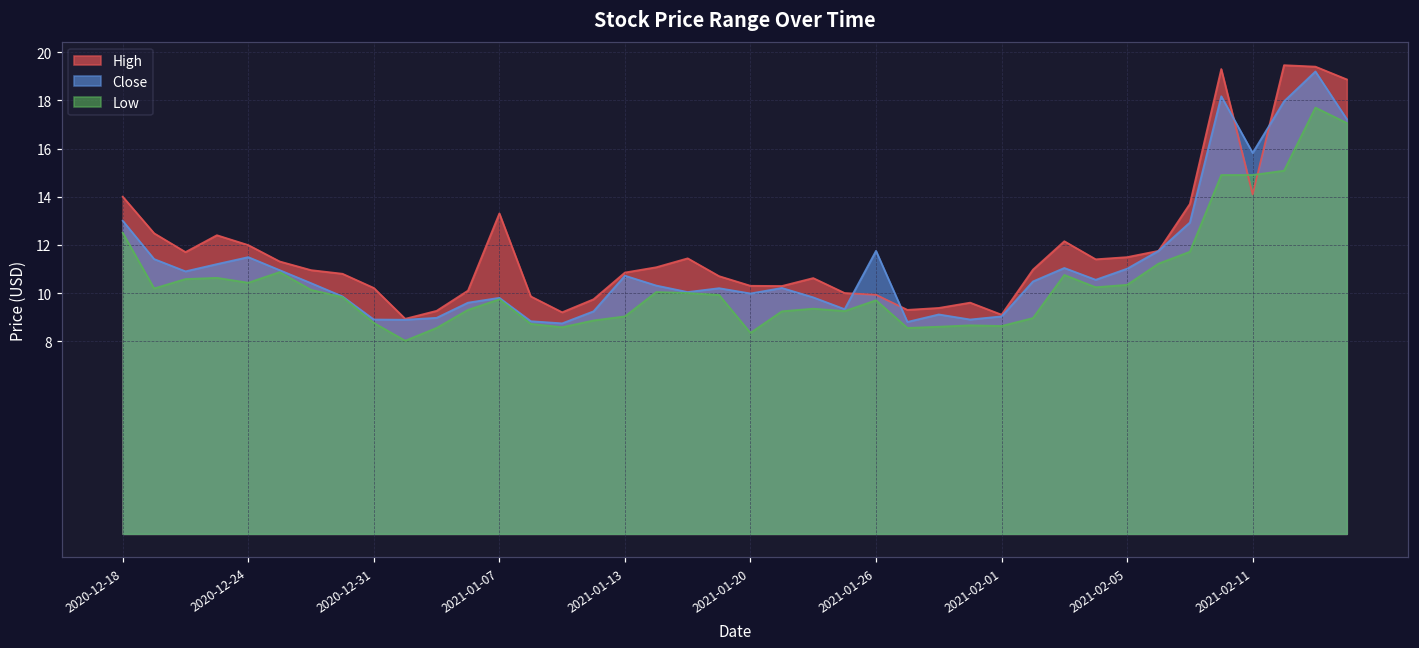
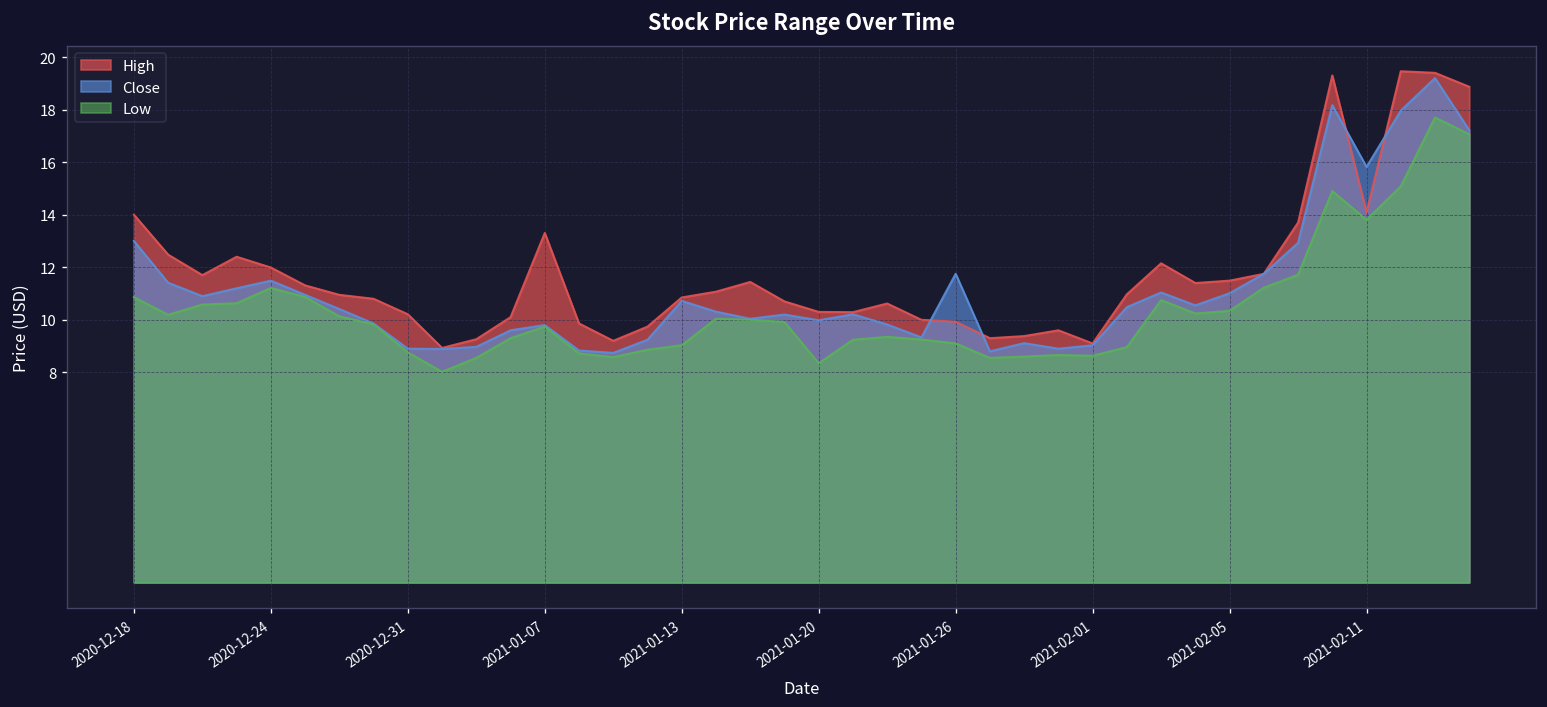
  {
    "High": {
      "2020-12-18": 14.0,
      "2020-12-24": 12.0,
      "2020-12-31": 10.2,
      "2021-01-07": 13.3,
      "2021-01-13": 10.9,
      "2021-01-20": 10.3,
      "2021-01-26": 9.9,
      "2021-02-05": 11.5,
      "2021-02-11": 14.1
    },
    "Close": {
      "2020-12-18": 13.0,
      "2020-12-24": 11.5,
      "2020-12-31": 8.9,
      "2021-01-13": 10.7,
      "2021-01-20": 10.0,
      "2021-01-26": 11.8,
      "2021-02-05": 11.0,
      "2021-02-11": 15.8
    },
    "Low": {
-     "2020-12-18": 12.5,
-     "2020-12-24": 10.4,
+     "2020-12-18": 10.9,
+     "2020-12-24": 11.2,
      "2020-12-31": 8.8,
      "2021-01-13": 9.0,
      "2021-01-20": 8.3,
-     "2021-01-26": 9.7,
+     "2021-01-26": 9.1,
      "2021-02-01": 8.6,
      "2021-02-05": 10.3,
-     "2021-02-11": 14.9
+     "2021-02-11": 13.8
    }
  }
